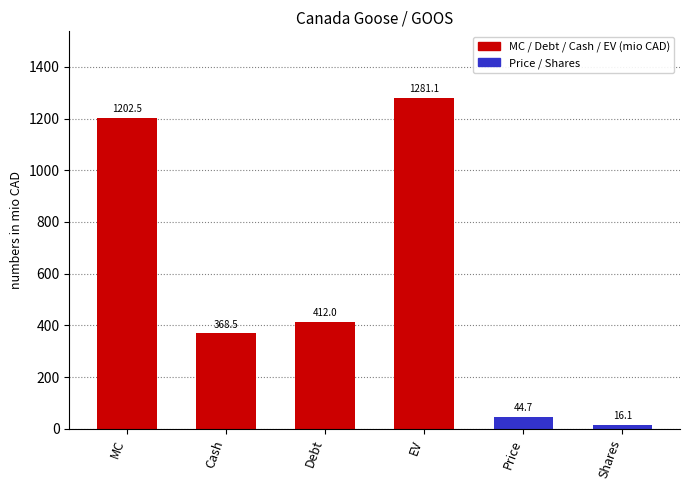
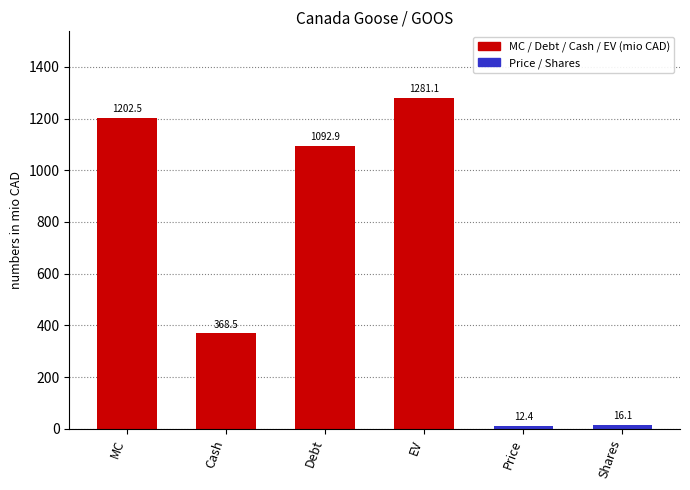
  {
    "MC": 1202.5,
    "Cash": 368.5,
-   "Debt": 412.0,
+   "Debt": 1092.9,
    "EV": 1281.1,
-   "Price": 44.7,
+   "Price": 12.4,
    "Shares": 16.1
  }
